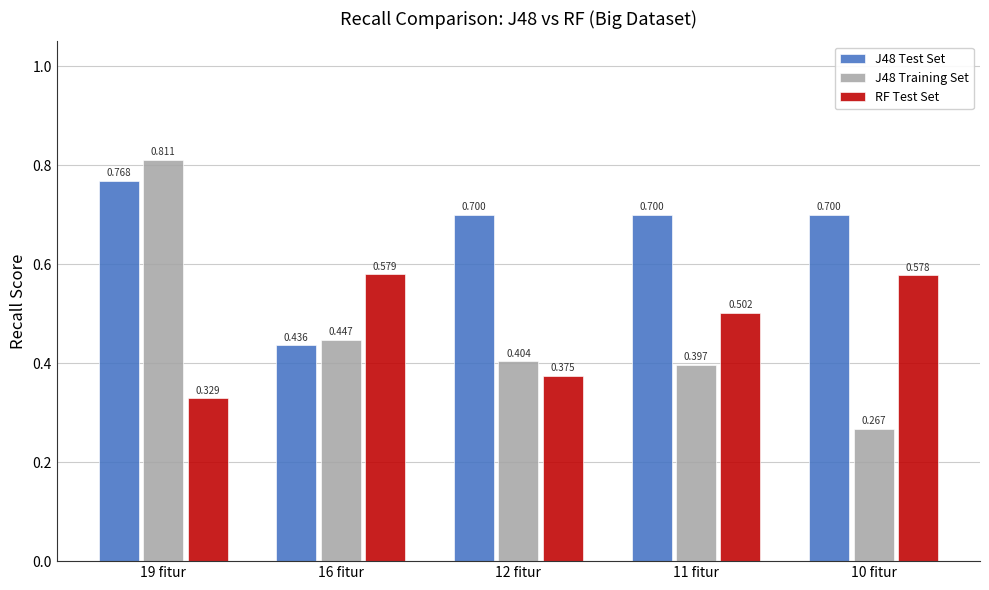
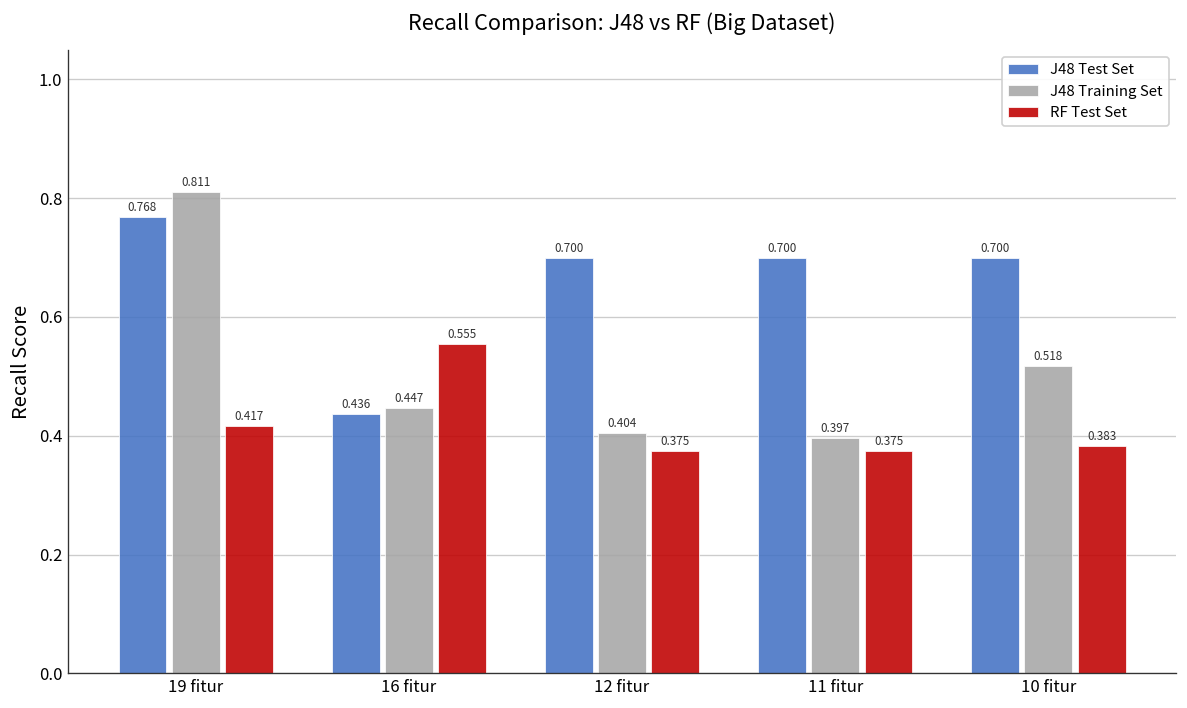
  {
    "J48 Test Set": {
      "19 fitur": 0.768,
      "16 fitur": 0.436,
      "12 fitur": 0.700,
      "11 fitur": 0.700,
      "10 fitur": 0.700
    },
    "J48 Training Set": {
      "19 fitur": 0.811,
      "16 fitur": 0.447,
      "12 fitur": 0.404,
      "11 fitur": 0.397,
-     "10 fitur": 0.267
+     "10 fitur": 0.518
    },
    "RF Test Set": {
-     "19 fitur": 0.329,
-     "16 fitur": 0.579,
+     "19 fitur": 0.417,
+     "16 fitur": 0.555,
      "12 fitur": 0.375,
-     "11 fitur": 0.502,
-     "10 fitur": 0.578
+     "11 fitur": 0.375,
+     "10 fitur": 0.383
    }
  }
